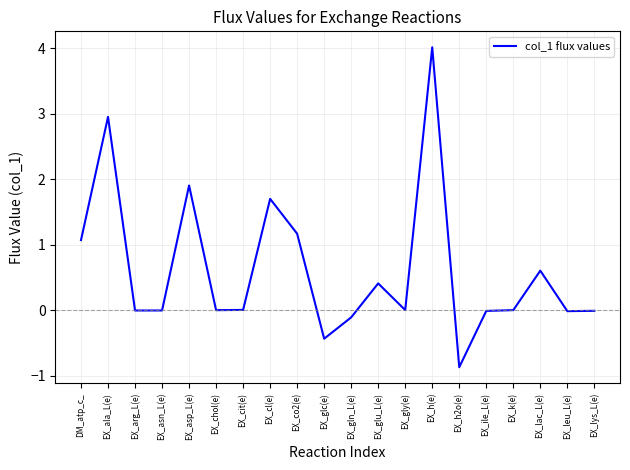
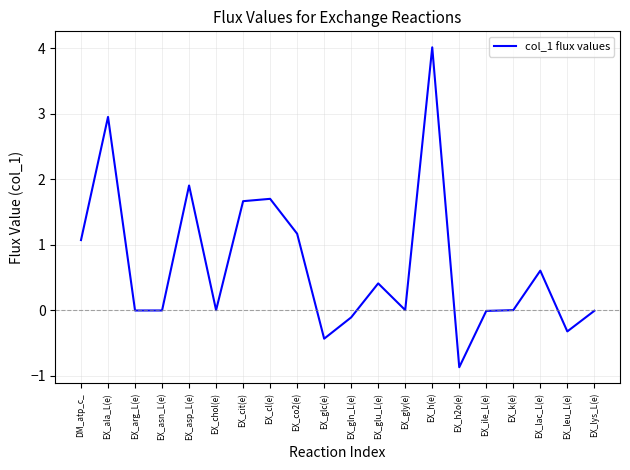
  {
    "DM_atp_c_": 1.1,
    "EX_ala_L(e)": 3.0,
    "EX_arg_L(e)": 0.0,
    "EX_asn_L(e)": 0.0,
    "EX_asp_L(e)": 1.9,
    "EX_chol(e)": 0.0,
-   "EX_cit(e)": 0.0,
+   "EX_cit(e)": 1.7,
    "EX_cl(e)": 1.7,
    "EX_co2(e)": 1.2,
    "EX_glc(e)": -0.4,
    "EX_gln_L(e)": -0.1,
    "EX_glu_L(e)": 0.4,
    "EX_gly(e)": 0.0,
    "EX_h(e)": 4.0,
    "EX_h2o(e)": -0.9,
    "EX_ile_L(e)": 0.0,
    "EX_k(e)": 0.0,
    "EX_lac_L(e)": 0.6,
-   "EX_leu_L(e)": 0.0,
+   "EX_leu_L(e)": -0.3,
    "EX_lys_L(e)": 0.0
  }
